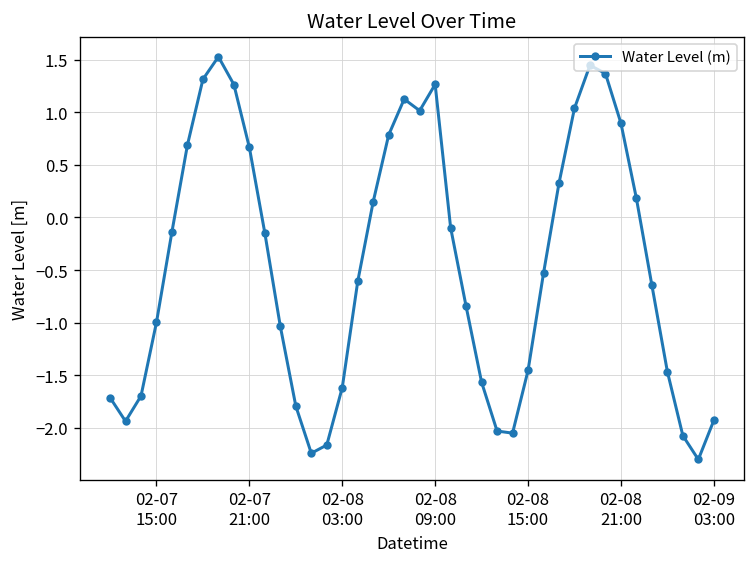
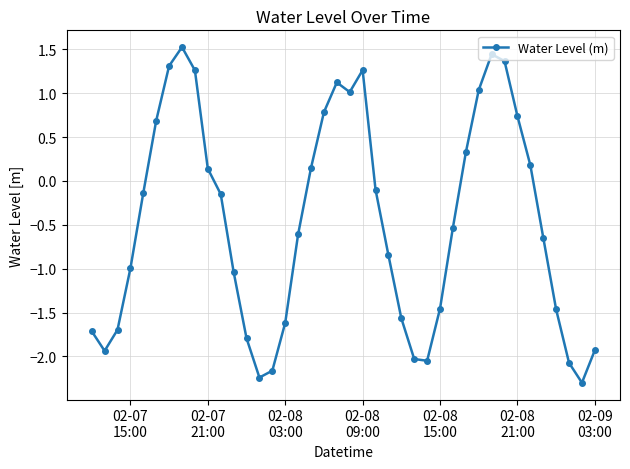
  {
    "02-07 15:00": -1.0,
-   "02-07 21:00": 0.7,
+   "02-07 21:00": 0.1,
    "02-08 03:00": -1.6,
    "02-08 09:00": 1.3,
    "02-08 15:00": -1.5,
-   "02-08 21:00": 0.9,
+   "02-08 21:00": 0.7,
    "02-09 03:00": -1.9
  }
